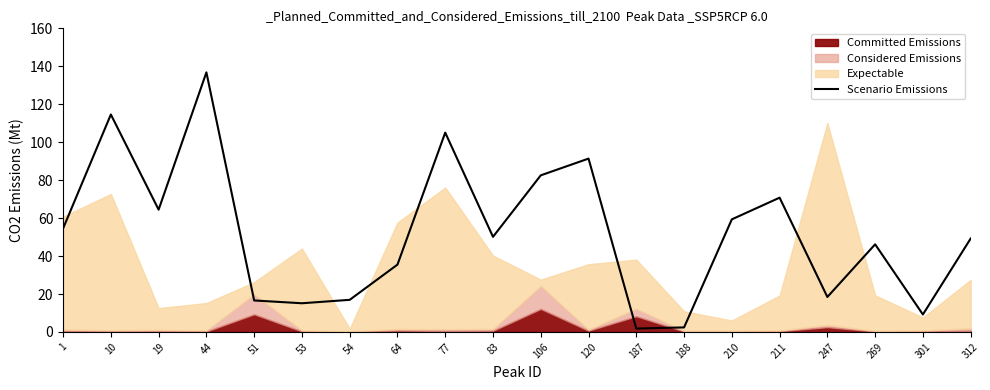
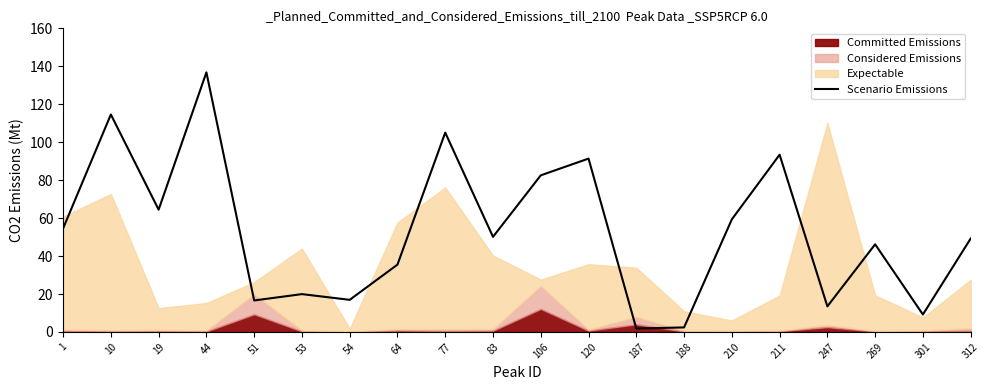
  {
    "Scenario Emissions": {
      "1": 55,
      "10": 115,
      "19": 64,
      "44": 137,
      "51": 17,
-     "53": 15,
+     "53": 20,
      "54": 17,
      "64": 35,
      "77": 105,
      "83": 50,
      "106": 83,
      "120": 91,
      "187": 2,
      "188": 2,
      "210": 59,
-     "211": 71,
-     "247": 18,
+     "211": 93,
+     "247": 13,
      "269": 46,
      "301": 9,
      "312": 49
    },
    "Committed Emissions": {
      "51": 9,
      "106": 12,
-     "187": 8
+     "187": 4
    }
  }
